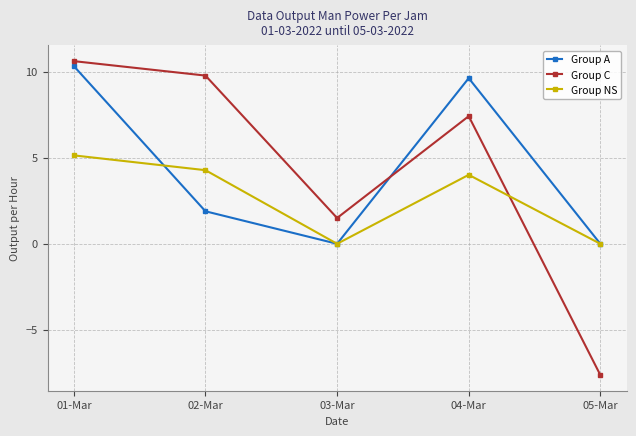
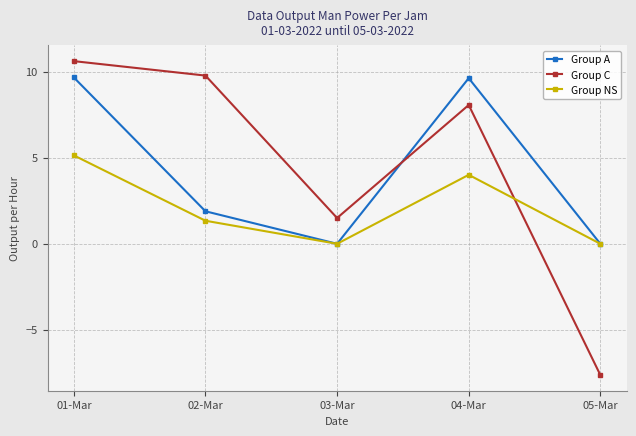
  {
    "Group A": {
-     "01-Mar": 10.3,
+     "01-Mar": 9.7,
      "02-Mar": 1.9,
      "04-Mar": 9.6
    },
    "Group C": {
      "01-Mar": 10.6,
      "02-Mar": 9.8,
      "03-Mar": 1.5,
-     "04-Mar": 7.4,
+     "04-Mar": 8.1,
      "05-Mar": -7.6
    },
    "Group NS": {
      "01-Mar": 5.1,
-     "02-Mar": 4.3,
+     "02-Mar": 1.3,
      "04-Mar": 4.0
    }
  }
